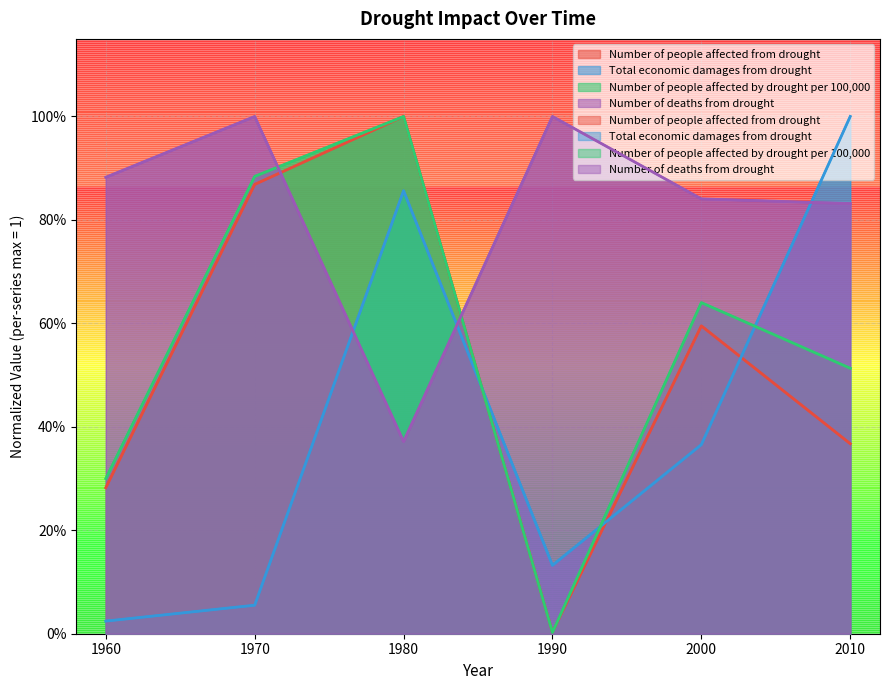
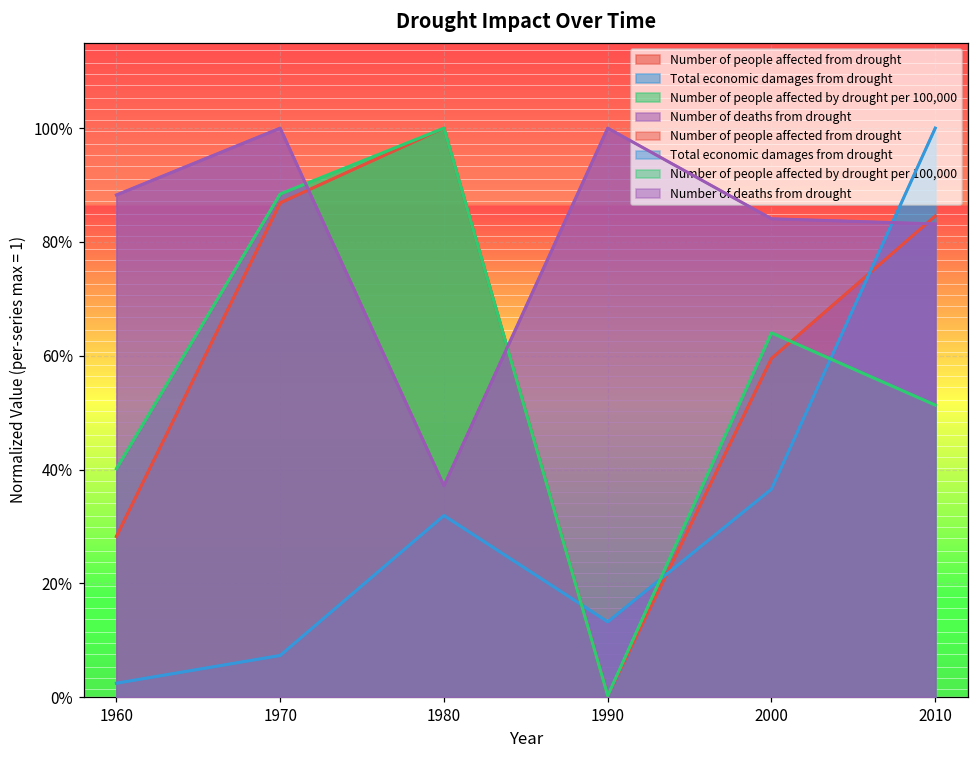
  {
    "Number of people affected from drought": {
      "1960": "28%",
      "1970": "87%",
      "2000": "60%",
-     "2010": "37%"
+     "2010": "85%"
    },
    "Total economic damages from drought": {
      "1960": "2%",
-     "1970": "6%",
-     "1980": "86%",
+     "1970": "7%",
+     "1980": "32%",
      "1990": "13%",
      "2000": "37%"
    },
    "Number of people affected by drought per 100,000": {
-     "1960": "30%",
+     "1960": "40%",
      "1970": "88%",
      "2000": "64%",
      "2010": "51%"
    },
    "Number of deaths from drought": {
      "1960": "88%",
      "1970": "100%",
      "1980": "37%",
      "1990": "100%",
      "2000": "84%",
      "2010": "83%"
    }
  }
